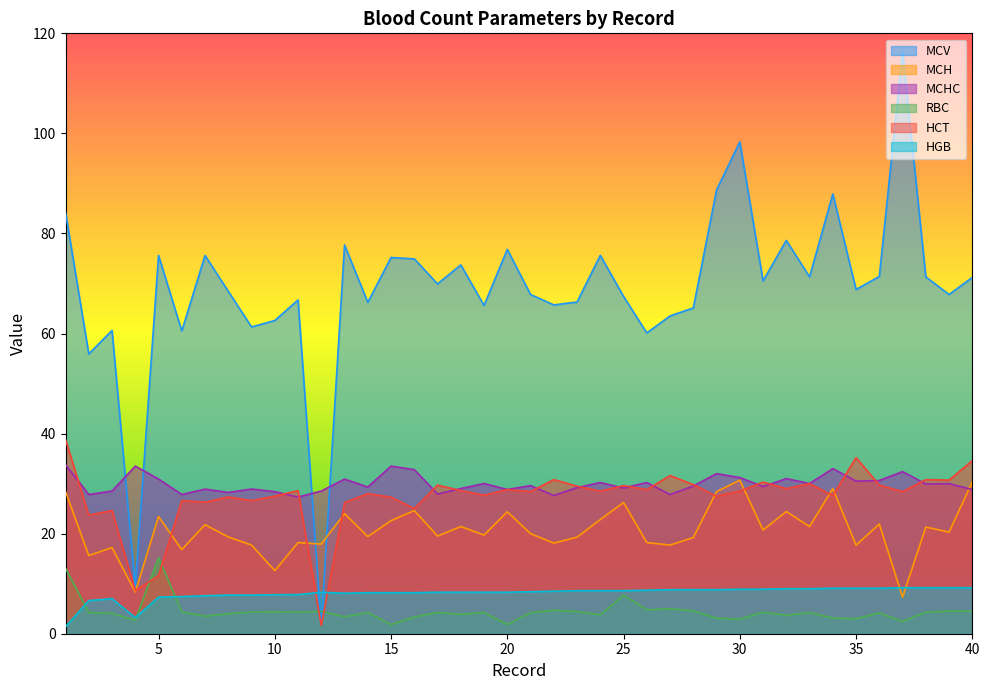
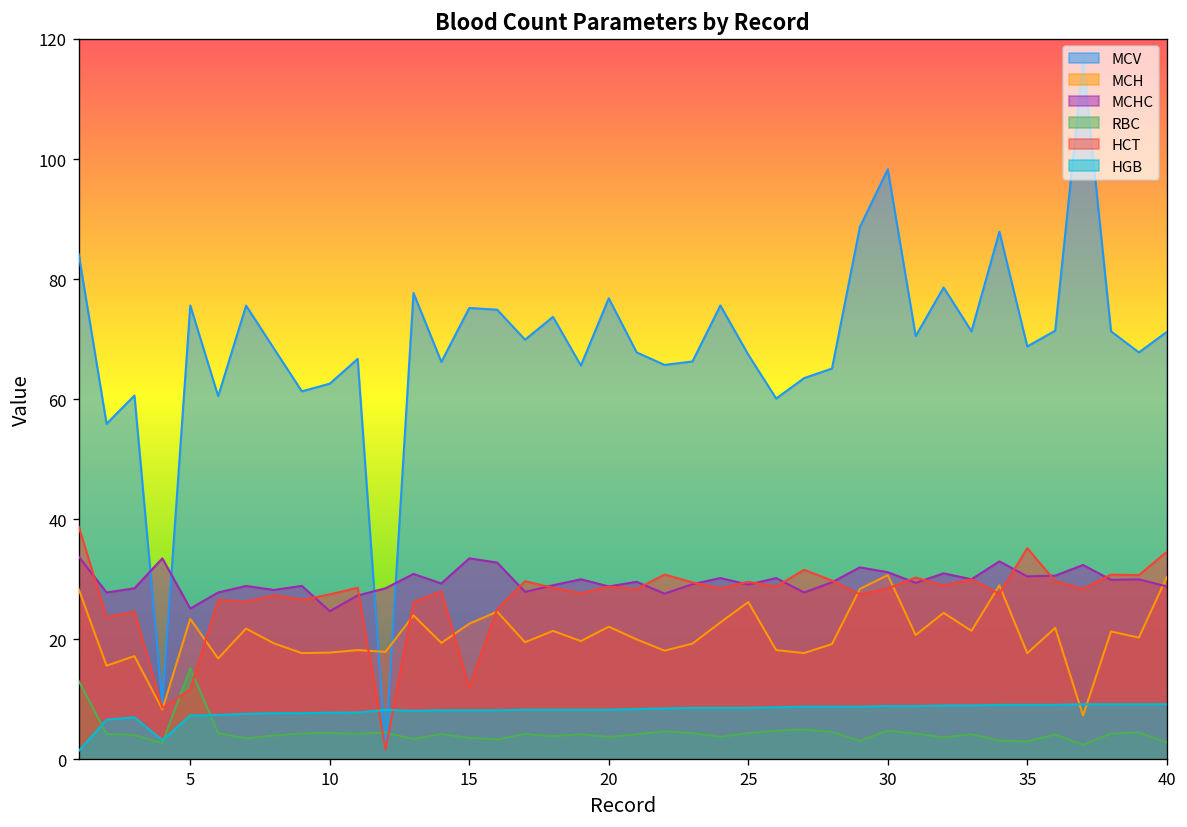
  {
    "MCH": {
      "5": 23,
-     "10": 13,
+     "10": 18,
      "15": 23,
-     "20": 24,
+     "20": 22,
      "25": 26,
      "35": 18,
      "40": 30
    },
    "MCHC": {
-     "5": 31,
-     "10": 28,
+     "5": 25,
+     "10": 25,
      "15": 34,
      "35": 31,
      "40": 29
    },
    "RBC": {
      "5": 15,
      "10": 4,
-     "15": 2,
-     "20": 2,
-     "25": 8,
-     "30": 3,
+     "15": 4,
+     "20": 4,
+     "25": 4,
+     "30": 5,
      "35": 3,
-     "40": 4
+     "40": 3
    },
    "HCT": {
      "5": 12,
      "10": 28,
-     "15": 27,
+     "15": 12,
      "30": 29,
      "35": 35,
      "40": 35
    }
  }
